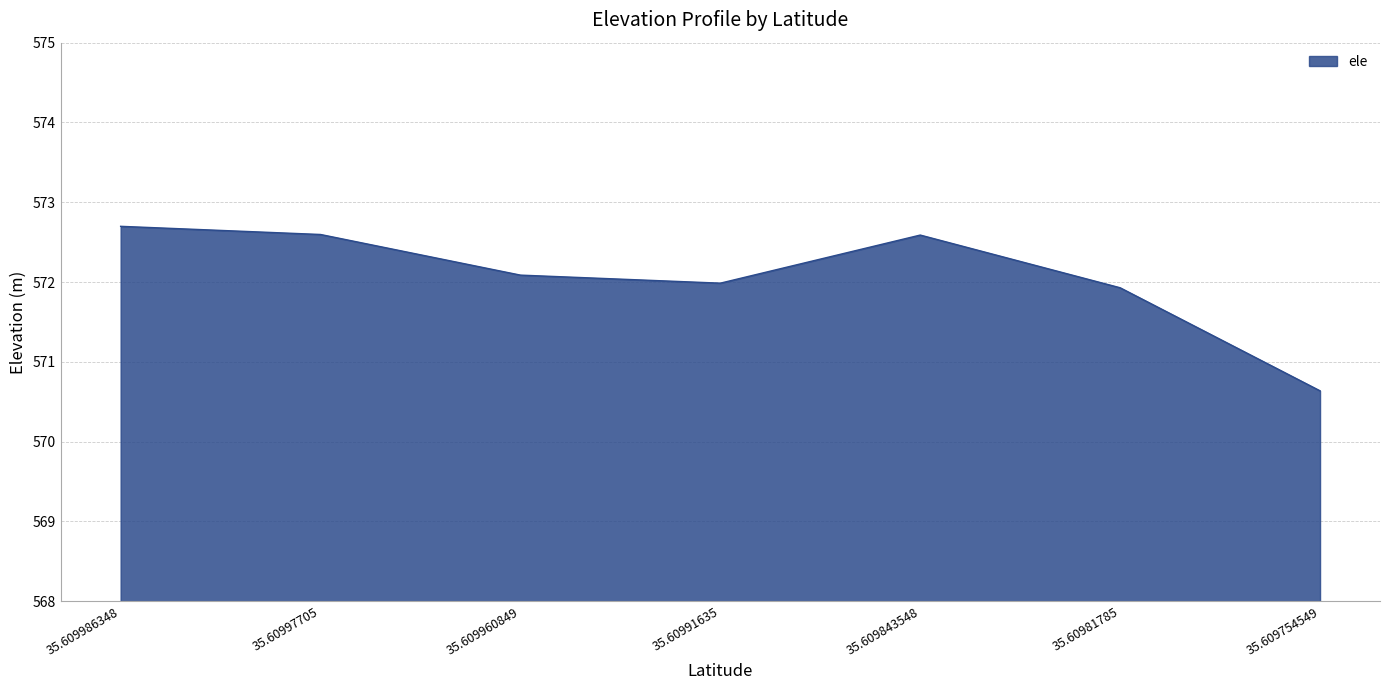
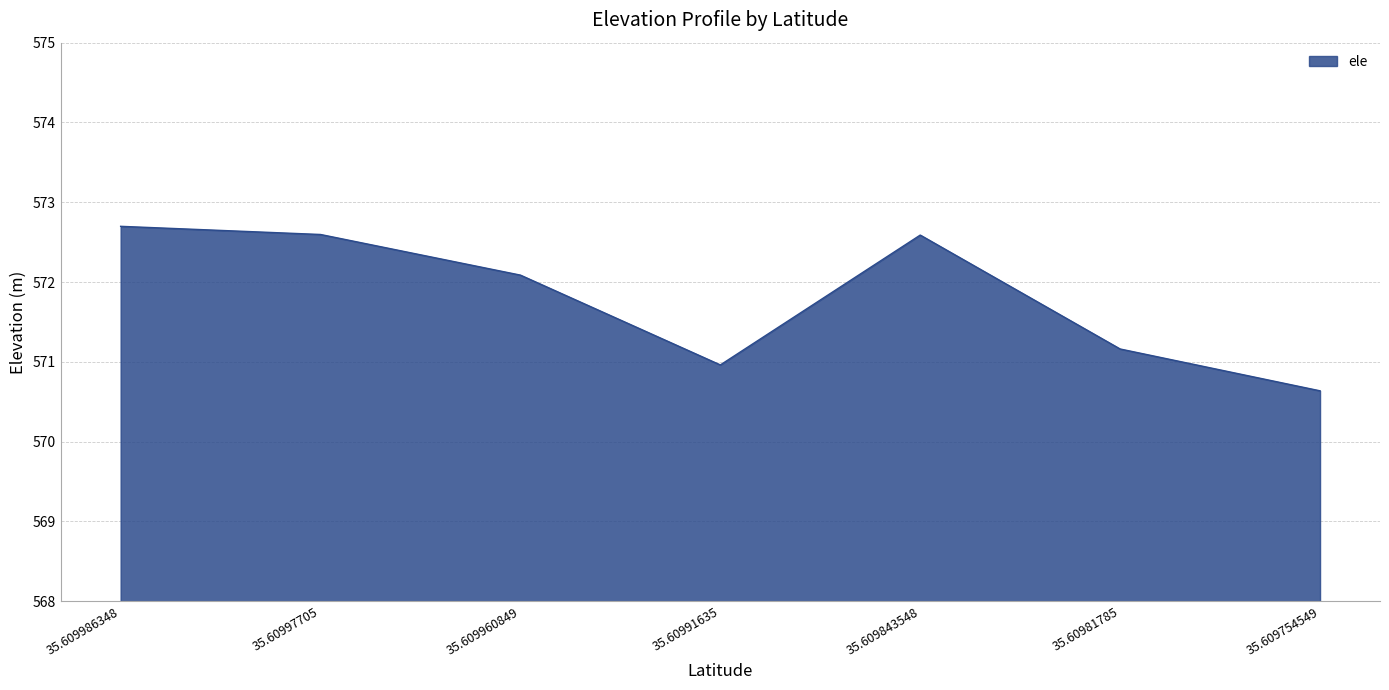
  {
    "35.609986348": 572.7,
    "35.60997705": 572.6,
    "35.609960849": 572.1,
-   "35.60991635": 572.0,
+   "35.60991635": 571.0,
    "35.609843548": 572.6,
-   "35.60981785": 571.9,
+   "35.60981785": 571.2,
    "35.609754549": 570.6
  }
